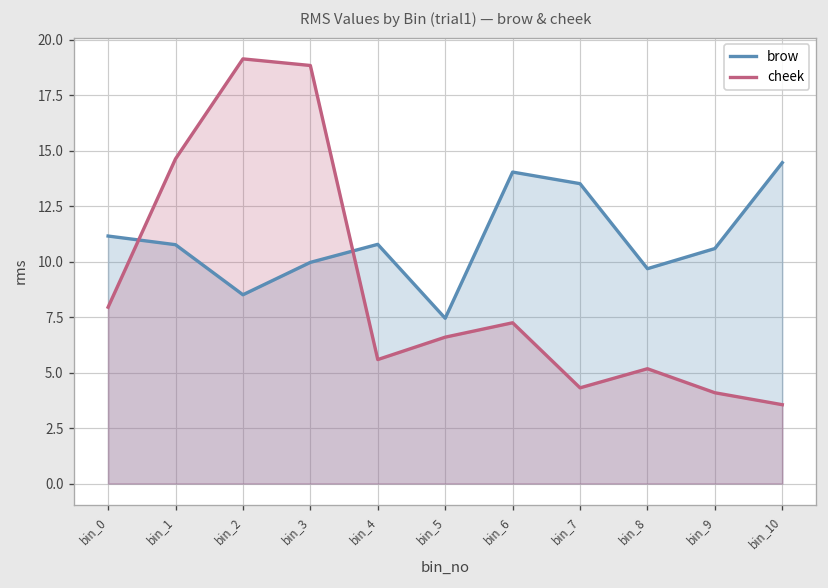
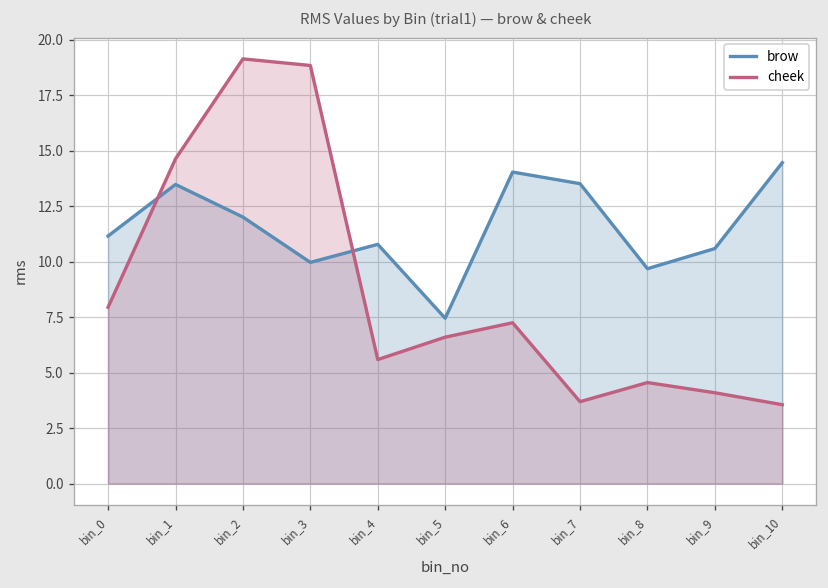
  {
    "brow": {
      "bin_0": 11.2,
-     "bin_1": 10.8,
-     "bin_2": 8.5,
+     "bin_1": 13.5,
+     "bin_2": 12.0,
      "bin_3": 10.0,
      "bin_4": 10.8,
      "bin_5": 7.4,
      "bin_6": 14.0,
      "bin_7": 13.5,
      "bin_8": 9.7,
      "bin_9": 10.6,
      "bin_10": 14.5
    },
    "cheek": {
      "bin_0": 7.9,
      "bin_1": 14.6,
      "bin_2": 19.1,
      "bin_3": 18.8,
      "bin_4": 5.6,
      "bin_5": 6.6,
      "bin_6": 7.2,
-     "bin_7": 4.3,
-     "bin_8": 5.2,
+     "bin_7": 3.7,
+     "bin_8": 4.5,
      "bin_9": 4.1,
      "bin_10": 3.6
    }
  }
